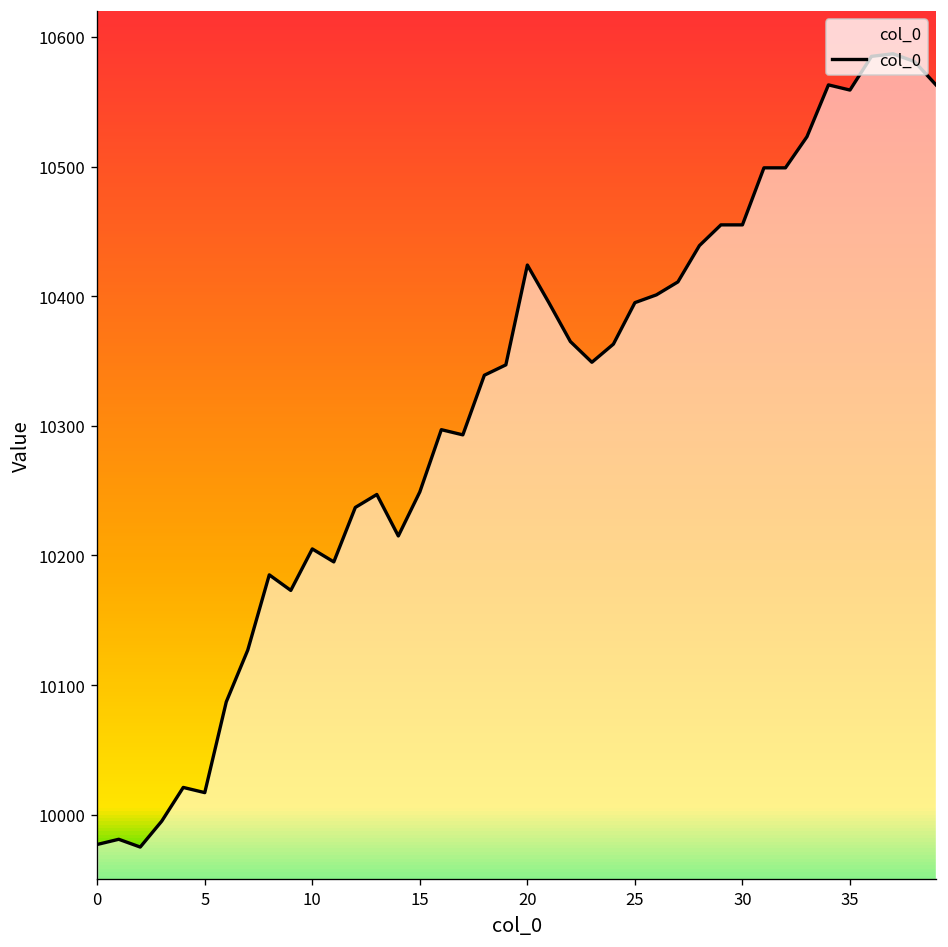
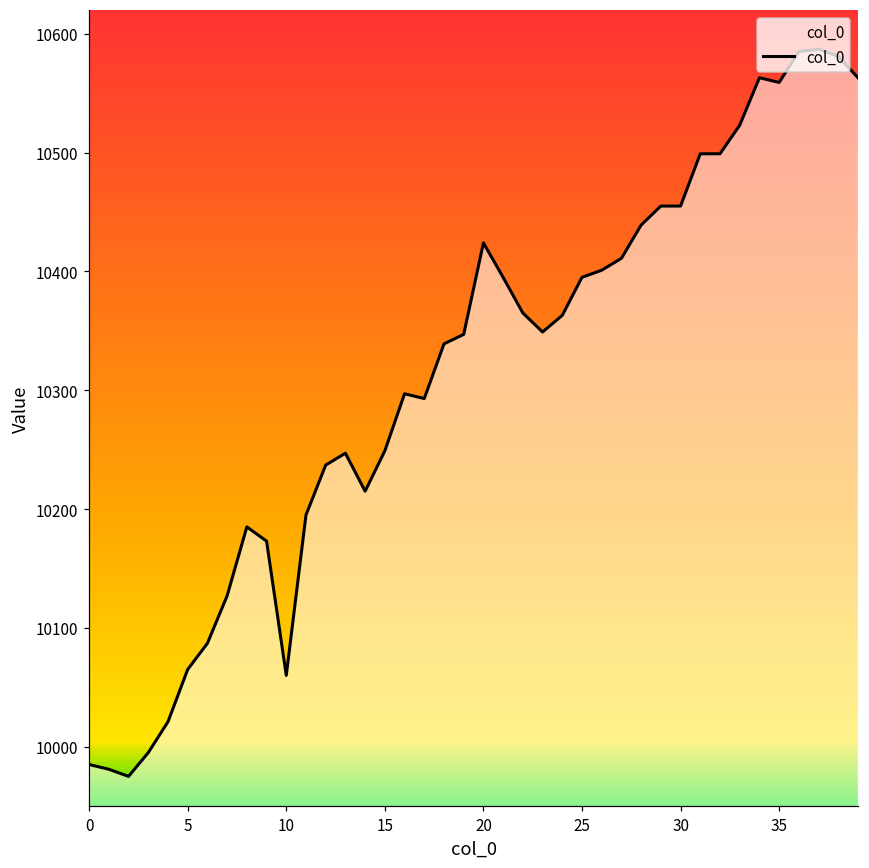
  {
-   "0": 9977,
-   "5": 10017,
-   "10": 10205,
+   "0": 9985,
+   "5": 10065,
+   "10": 10060,
    "15": 10249,
    "20": 10424,
    "25": 10395,
    "30": 10455,
    "35": 10559
  }
